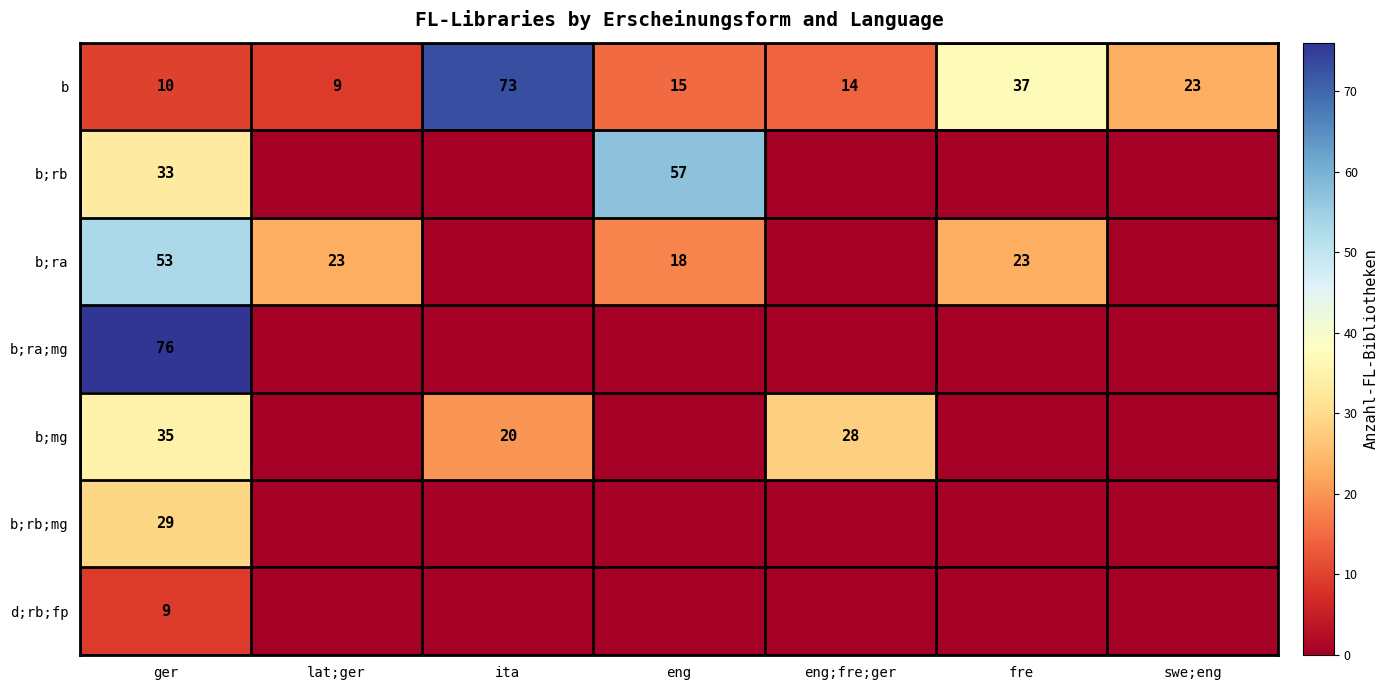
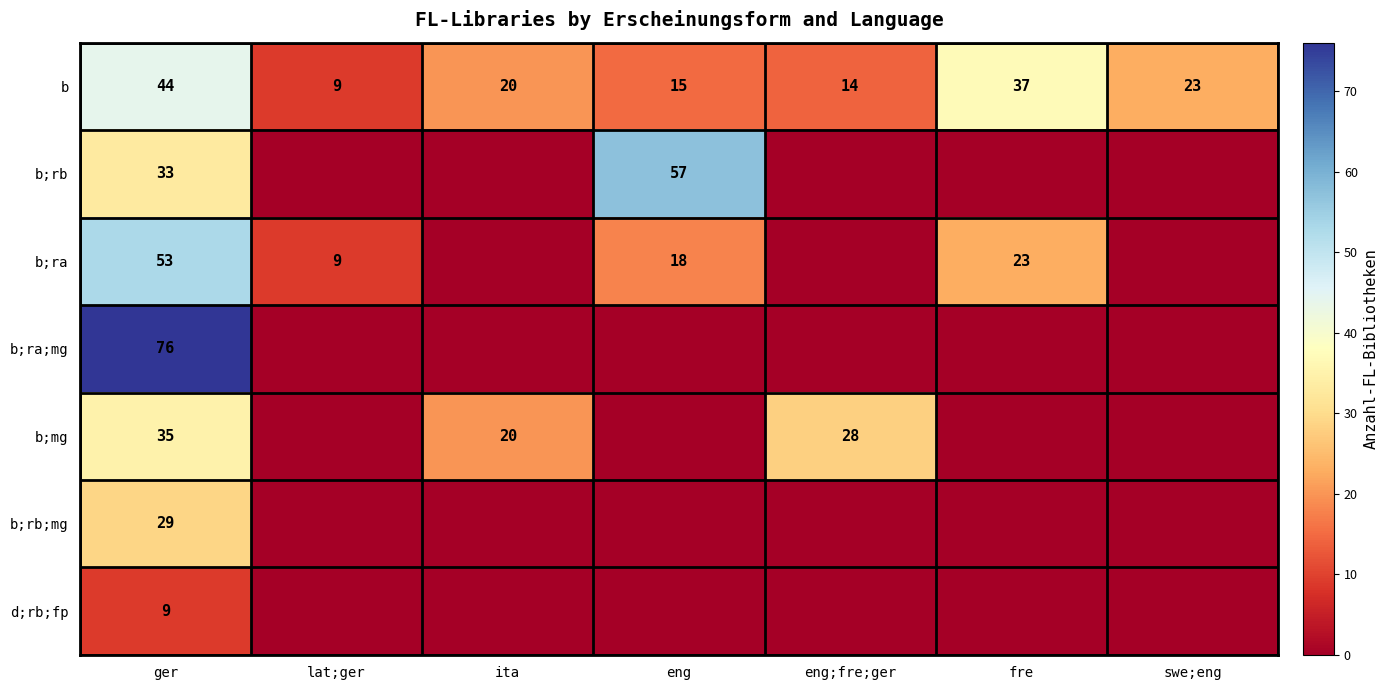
  {
    "b": {
-     "ger": 10,
+     "ger": 44,
      "lat;ger": 9,
-     "ita": 73,
+     "ita": 20,
      "eng": 15,
      "eng;fre;ger": 14,
      "fre": 37,
      "swe;eng": 23
    },
    "b;rb": {
      "ger": 33,
      "eng": 57
    },
    "b;ra": {
      "ger": 53,
-     "lat;ger": 23,
+     "lat;ger": 9,
      "eng": 18,
      "fre": 23
    },
    "b;ra;mg": {
      "ger": 76
    },
    "b;mg": {
      "ger": 35,
      "ita": 20,
      "eng;fre;ger": 28
    },
    "b;rb;mg": {
      "ger": 29
    },
    "d;rb;fp": {
      "ger": 9
    }
  }
